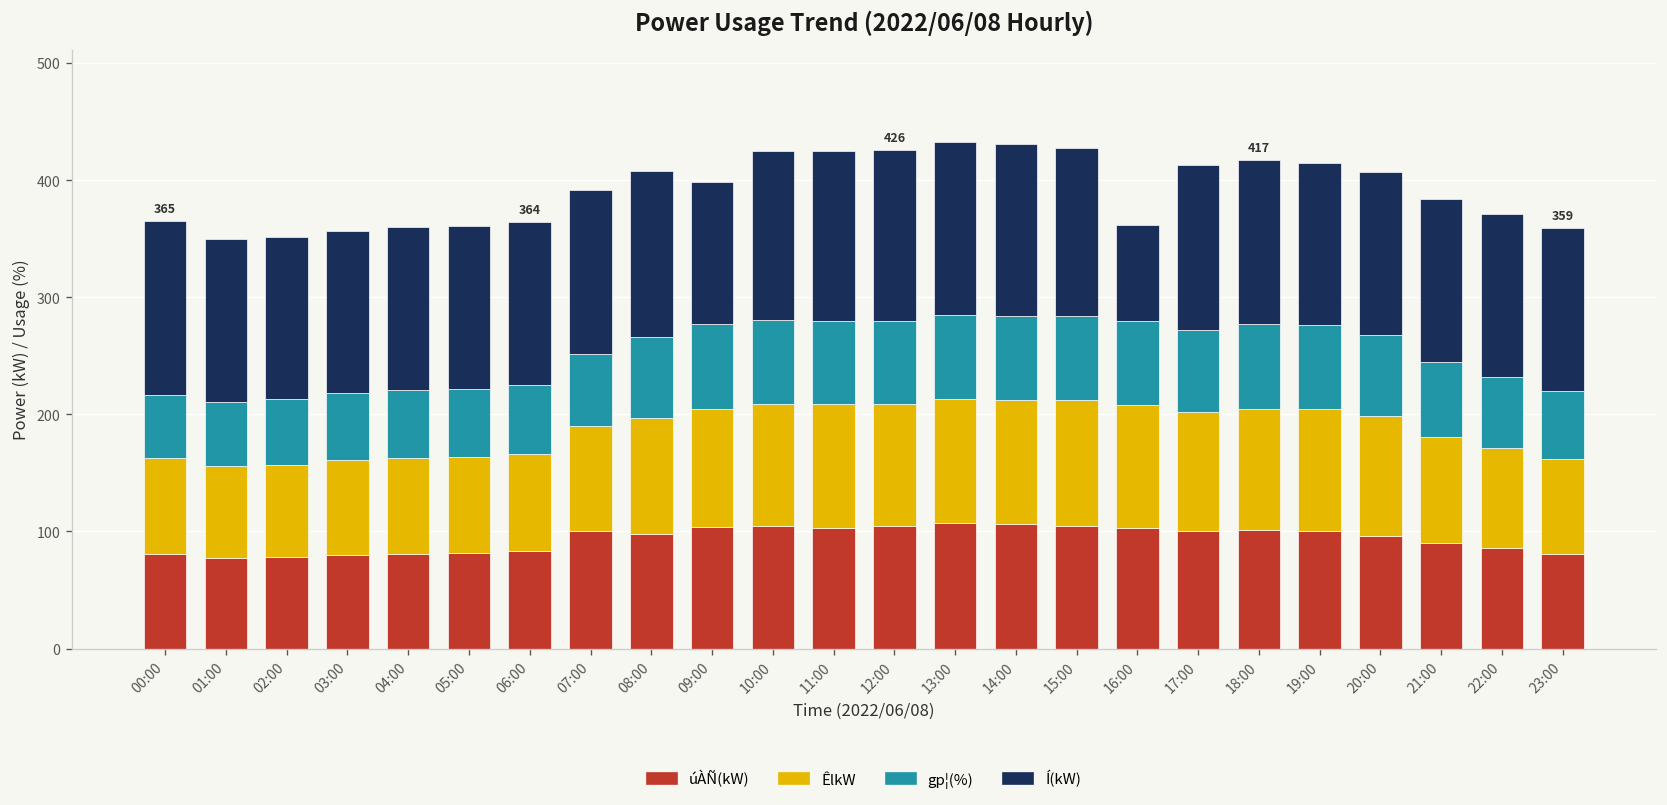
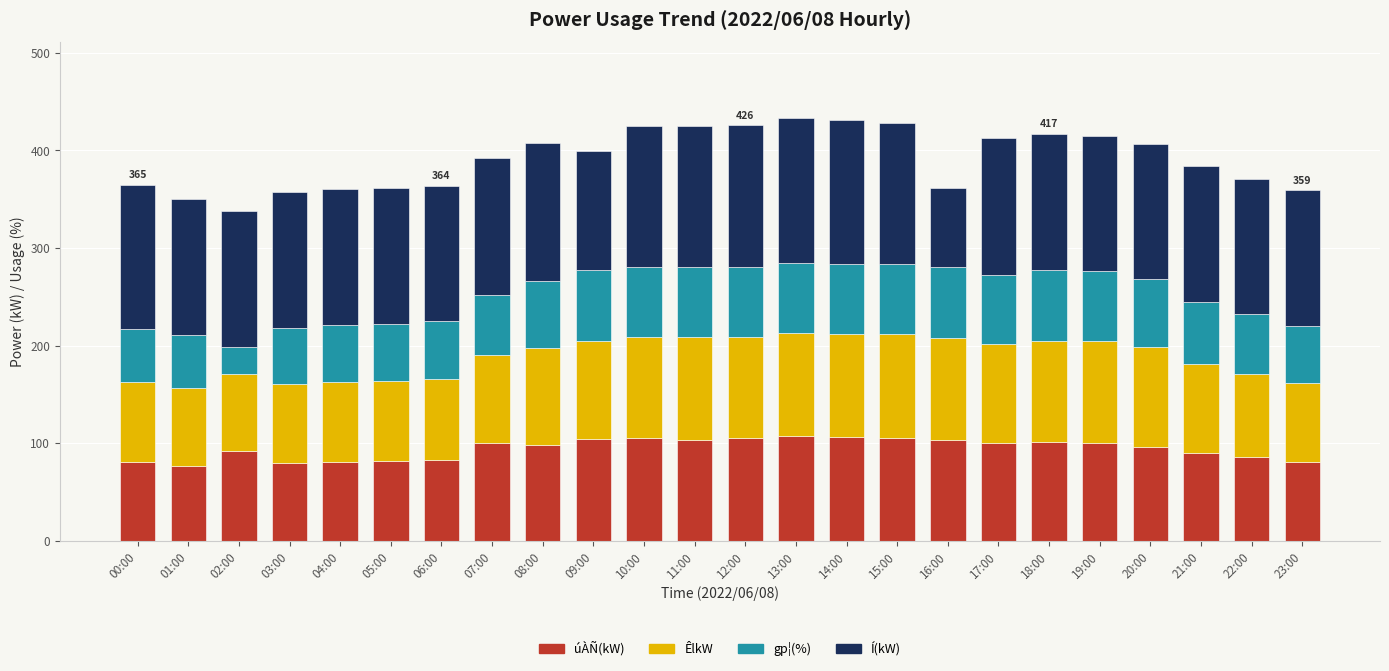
  {
    "úÀÑ(kW)": {
      "00:00": 80,
      "01:00": 80,
-     "02:00": 80,
+     "02:00": 90,
      "03:00": 80,
      "04:00": 80,
      "05:00": 80,
      "06:00": 80,
      "07:00": 100,
      "08:00": 100,
      "09:00": 100,
      "10:00": 110,
      "11:00": 100,
      "12:00": 110,
      "13:00": 110,
      "14:00": 110,
      "15:00": 110,
      "16:00": 100,
      "17:00": 100,
      "18:00": 100,
      "19:00": 100,
      "20:00": 100,
      "21:00": 90,
      "22:00": 90,
      "23:00": 80
    },
    "ÊlkW": {
      "00:00": 80,
      "01:00": 80,
      "02:00": 80,
      "03:00": 80,
      "04:00": 80,
      "05:00": 80,
      "06:00": 80,
      "07:00": 90,
      "08:00": 100,
      "09:00": 100,
      "10:00": 100,
      "11:00": 110,
      "12:00": 100,
      "13:00": 110,
      "14:00": 110,
      "15:00": 110,
      "16:00": 110,
      "17:00": 100,
      "18:00": 100,
      "19:00": 110,
      "20:00": 100,
      "21:00": 90,
      "22:00": 90,
      "23:00": 80
    },
    "gp¦(%)": {
      "00:00": 50,
      "01:00": 60,
-     "02:00": 60,
+     "02:00": 30,
      "03:00": 60,
      "04:00": 60,
      "05:00": 60,
      "06:00": 60,
      "07:00": 60,
      "08:00": 70,
      "09:00": 70,
      "10:00": 70,
      "11:00": 70,
      "12:00": 70,
      "13:00": 70,
      "14:00": 70,
      "15:00": 70,
      "16:00": 70,
      "17:00": 70,
      "18:00": 70,
      "19:00": 70,
      "20:00": 70,
      "21:00": 60,
      "22:00": 60,
      "23:00": 60
    },
    "Í(kW)": {
      "01:00": 140,
      "02:00": 140,
      "03:00": 140,
      "04:00": 140,
      "05:00": 140,
      "07:00": 140,
      "08:00": 140,
      "09:00": 120,
      "10:00": 140,
      "11:00": 150,
      "13:00": 150,
      "14:00": 150,
      "15:00": 140,
      "16:00": 80,
      "17:00": 140,
      "19:00": 140,
      "20:00": 140,
      "21:00": 140,
      "22:00": 140
    }
  }
